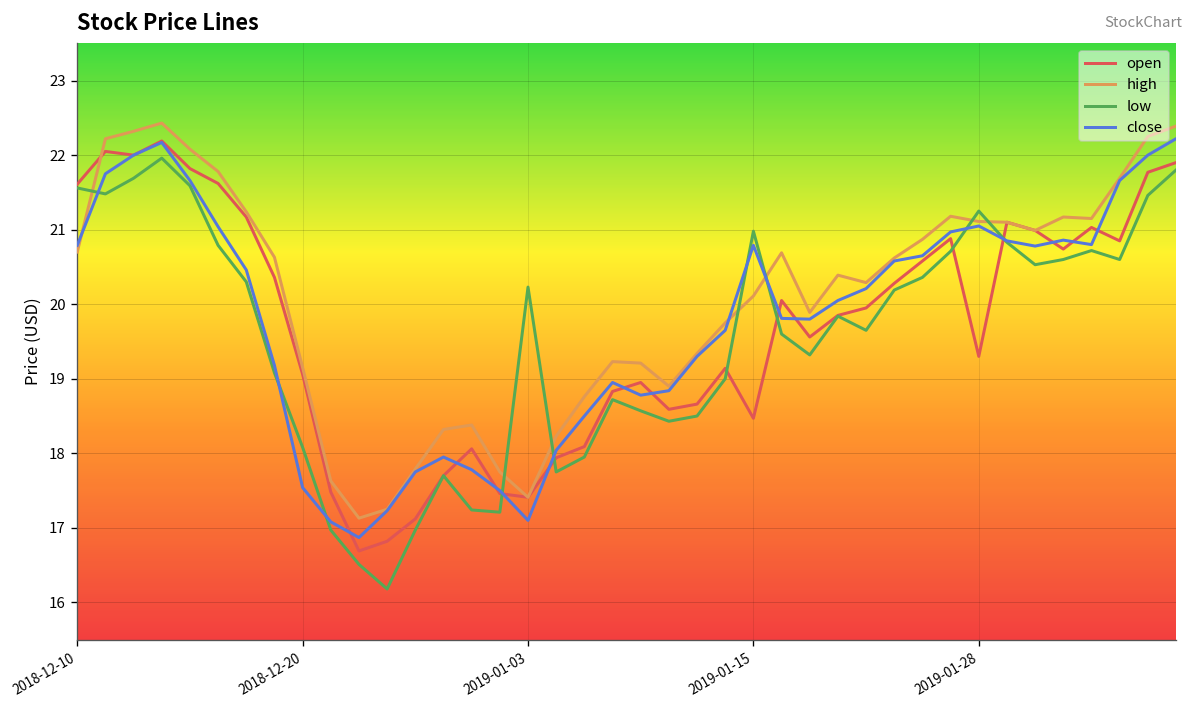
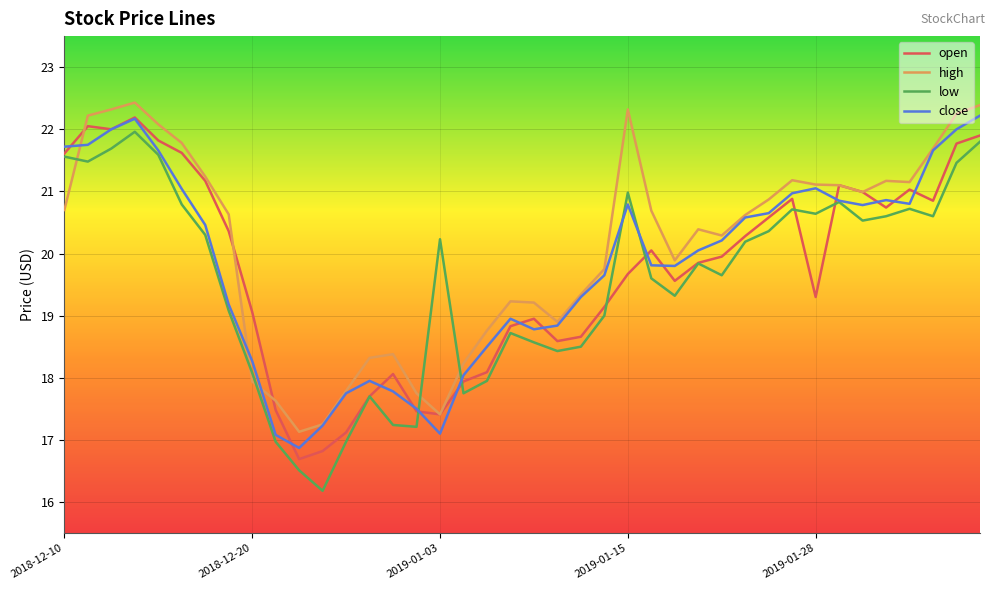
  {
    "open": {
      "2018-12-10": 21.6,
      "2018-12-20": 19.1,
-     "2019-01-15": 18.5,
+     "2019-01-15": 19.7,
      "2019-01-28": 19.3
    },
    "high": {
      "2018-12-10": 20.7,
-     "2018-12-20": 19.2,
-     "2019-01-15": 20.1,
+     "2018-12-20": 17.9,
+     "2019-01-15": 22.3,
      "2019-01-28": 21.1
    },
    "low": {
      "2018-12-10": 21.6,
      "2018-12-20": 18.1,
      "2019-01-03": 20.2,
      "2019-01-15": 21.0,
-     "2019-01-28": 21.3
+     "2019-01-28": 20.6
    },
    "close": {
-     "2018-12-10": 20.8,
-     "2018-12-20": 17.5,
+     "2018-12-10": 21.7,
+     "2018-12-20": 18.3,
      "2019-01-03": 17.1,
      "2019-01-15": 20.8,
      "2019-01-28": 21.1
    }
  }
